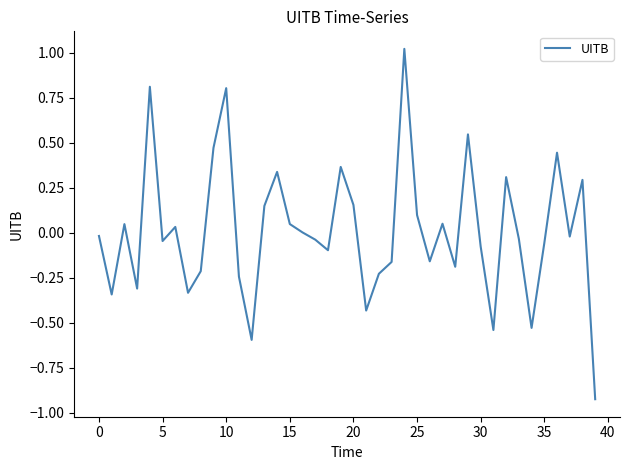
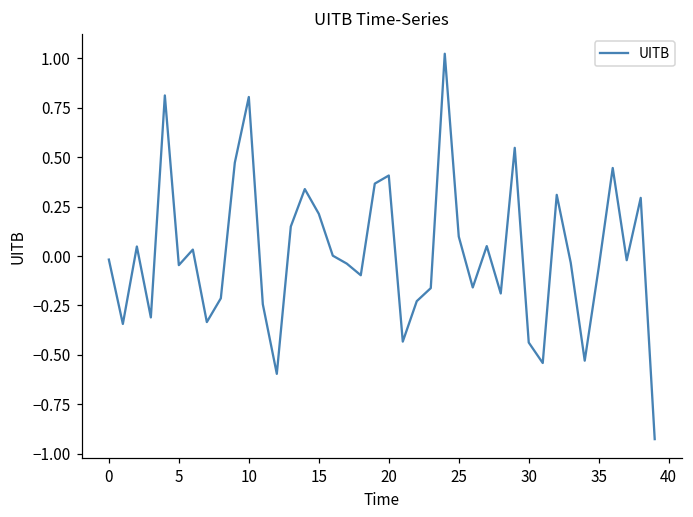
  {
    "0": -0.02,
    "5": -0.05,
    "10": 0.80,
-   "15": 0.05,
-   "20": 0.15,
+   "15": 0.21,
+   "20": 0.41,
    "25": 0.10,
-   "30": -0.08,
+   "30": -0.44,
    "35": -0.06
  }
